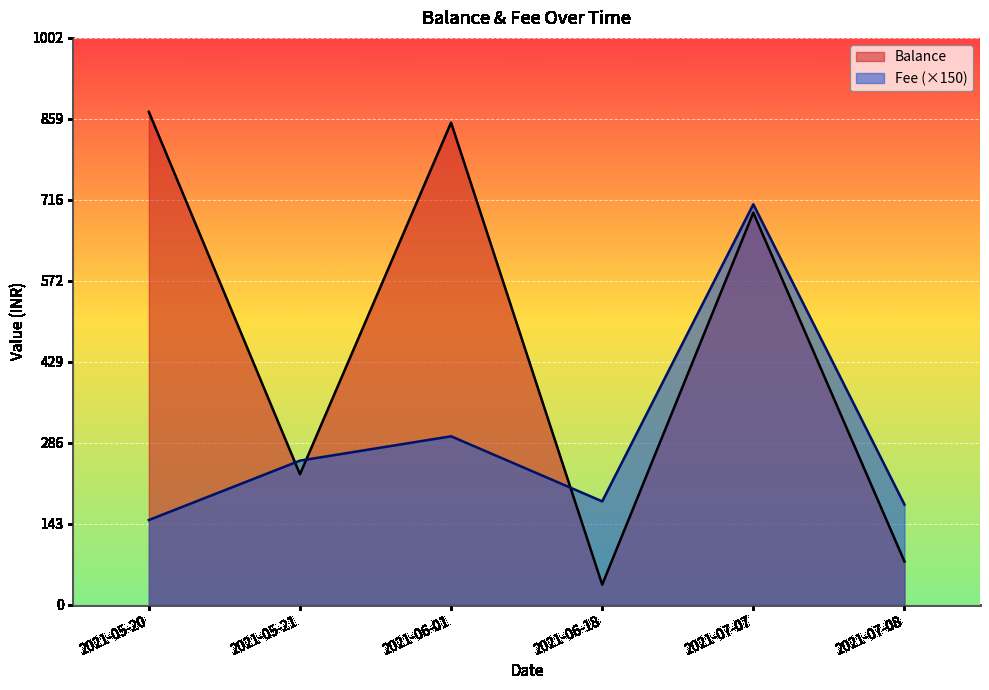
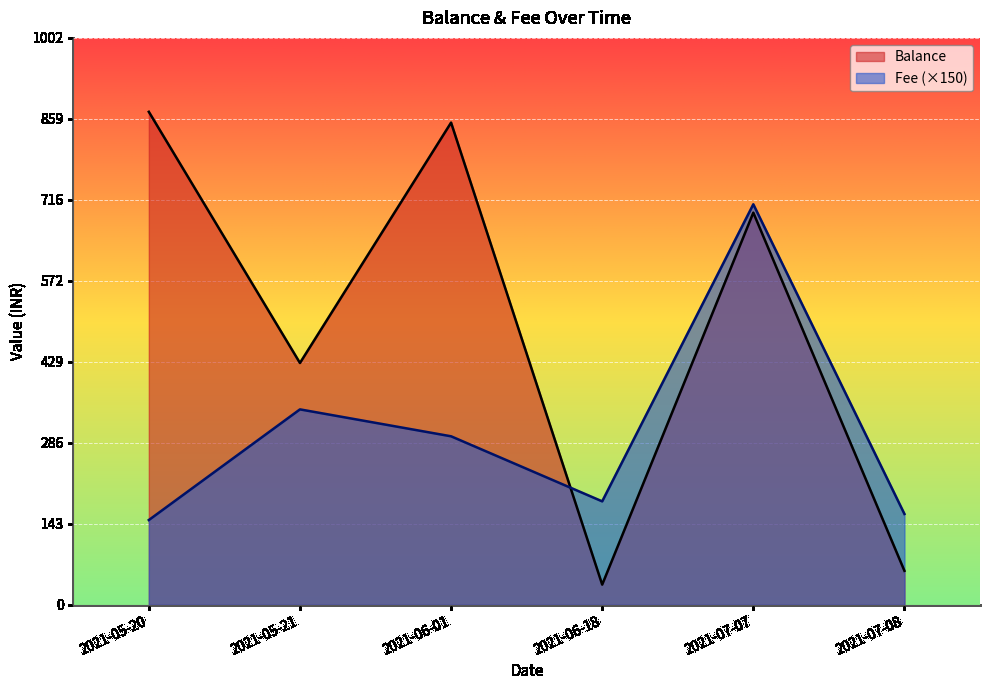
  {
    "Balance": {
      "2021-05-20": 870,
-     "2021-05-21": 230,
+     "2021-05-21": 430,
      "2021-06-01": 850,
      "2021-06-18": 40,
      "2021-07-07": 690,
-     "2021-07-08": 80
+     "2021-07-08": 60
    },
    "Fee (×150)": {
      "2021-05-20": 150,
-     "2021-05-21": 250,
+     "2021-05-21": 350,
      "2021-06-01": 300,
      "2021-06-18": 180,
      "2021-07-07": 710,
-     "2021-07-08": 180
+     "2021-07-08": 160
    }
  }
